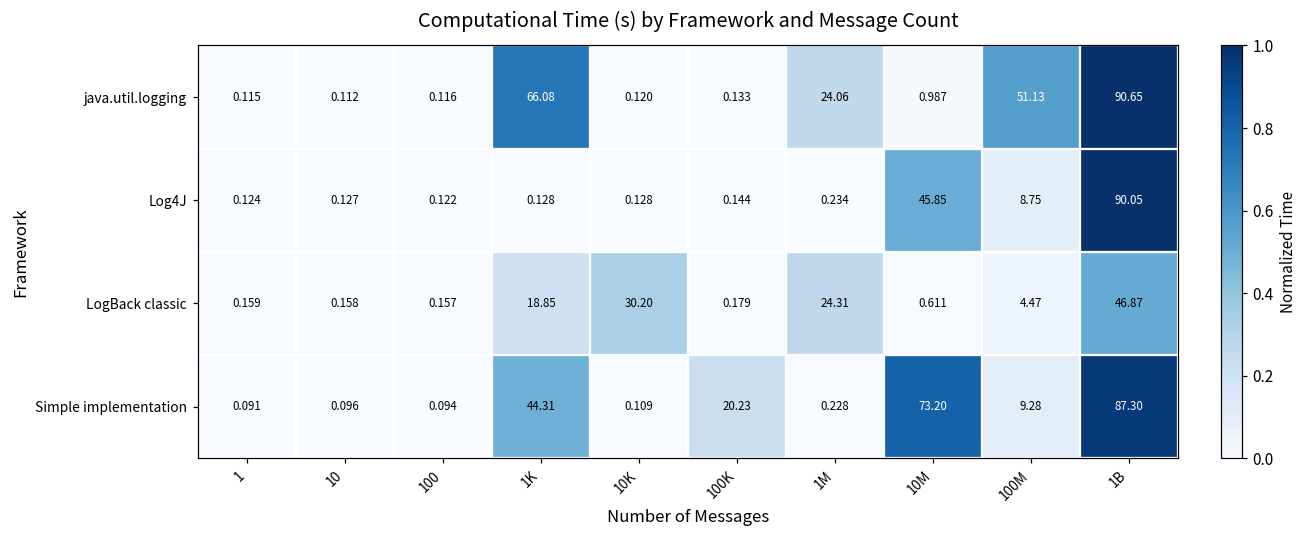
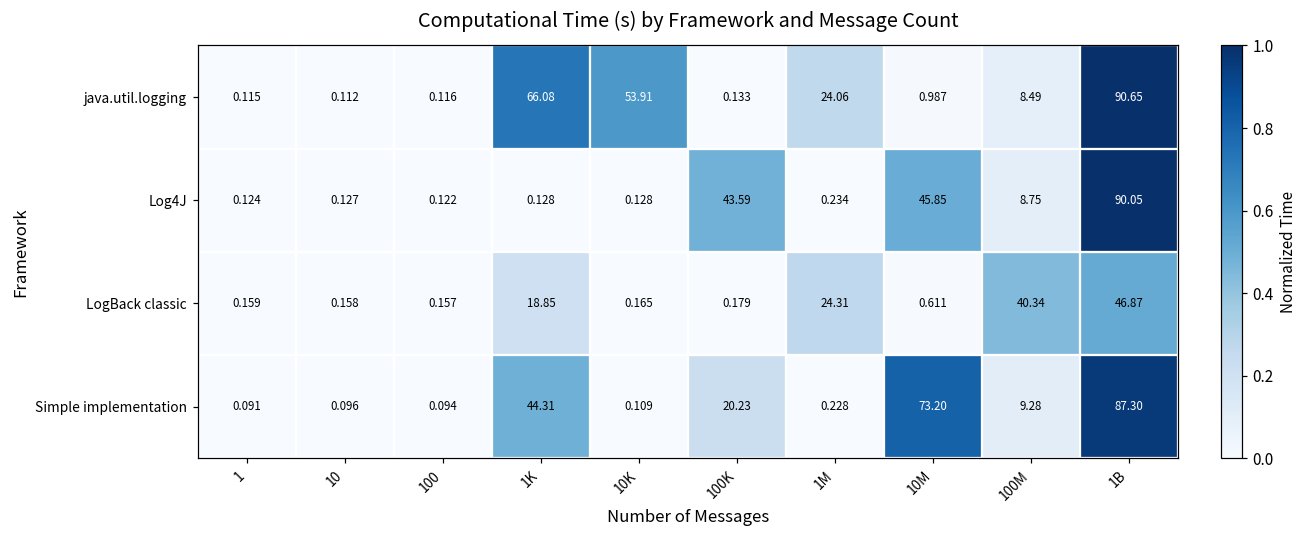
  {
    "java.util.logging": {
      "1": 0.115,
      "10": 0.112,
      "100": 0.116,
      "1K": 66.08,
-     "10K": 0.120,
+     "10K": 53.91,
      "100K": 0.133,
      "1M": 24.06,
      "10M": 0.987,
-     "100M": 51.13,
+     "100M": 8.49,
      "1B": 90.65
    },
    "Log4J": {
      "1": 0.124,
      "10": 0.127,
      "100": 0.122,
      "1K": 0.128,
      "10K": 0.128,
-     "100K": 0.144,
+     "100K": 43.59,
      "1M": 0.234,
      "10M": 45.85,
      "100M": 8.75,
      "1B": 90.05
    },
    "LogBack classic": {
      "1": 0.159,
      "10": 0.158,
      "100": 0.157,
      "1K": 18.85,
-     "10K": 30.20,
+     "10K": 0.165,
      "100K": 0.179,
      "1M": 24.31,
      "10M": 0.611,
-     "100M": 4.47,
+     "100M": 40.34,
      "1B": 46.87
    },
    "Simple implementation": {
      "1": 0.091,
      "10": 0.096,
      "100": 0.094,
      "1K": 44.31,
      "10K": 0.109,
      "100K": 20.23,
      "1M": 0.228,
      "10M": 73.20,
      "100M": 9.28,
      "1B": 87.30
    }
  }
